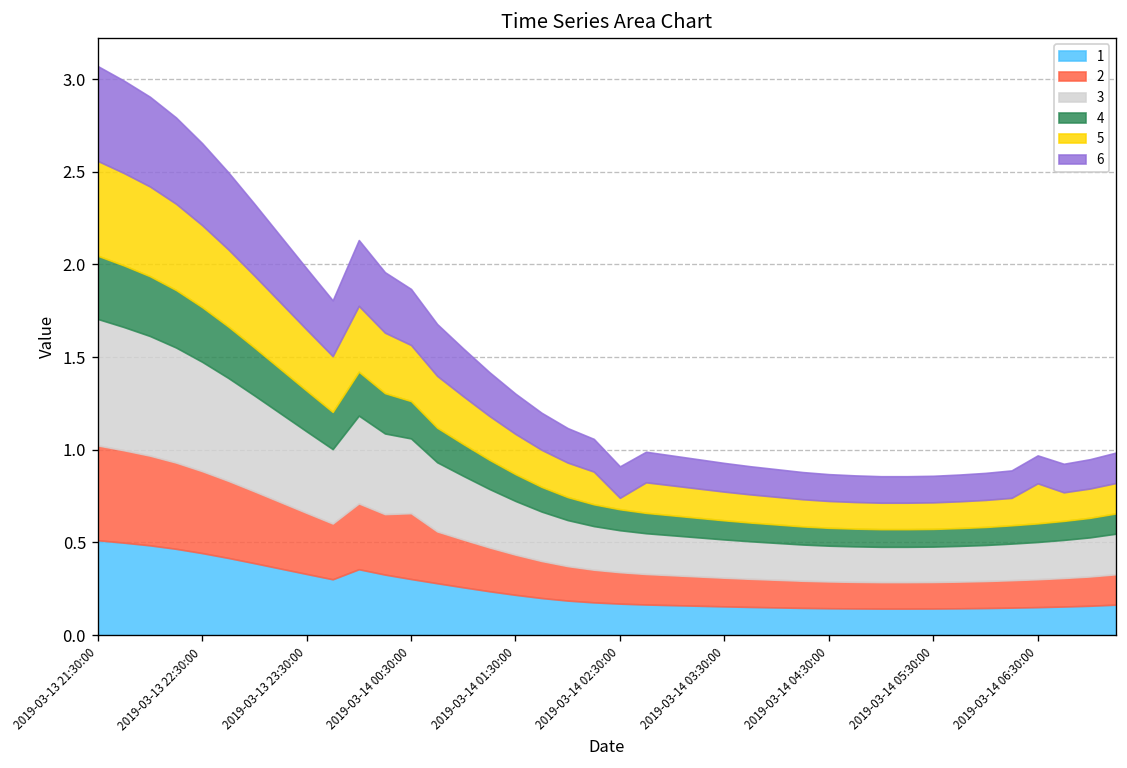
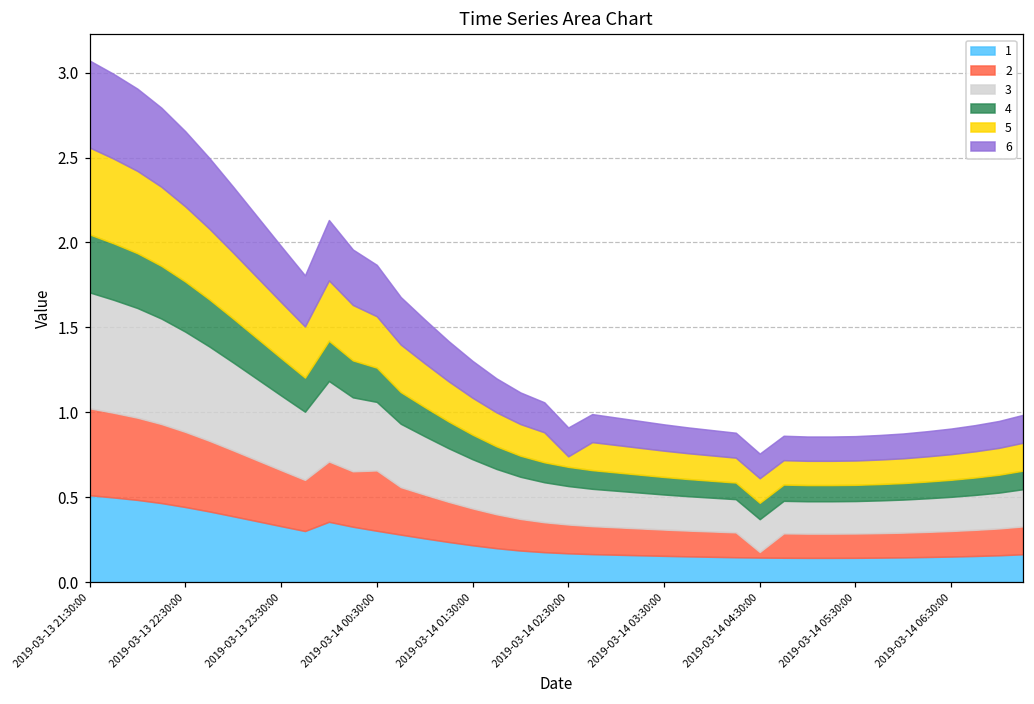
  {
    "1": {
      "2019-03-13 21:30:00": 0.51,
      "2019-03-13 22:30:00": 0.44,
      "2019-03-13 23:30:00": 0.33,
      "2019-03-14 00:30:00": 0.30,
      "2019-03-14 01:30:00": 0.22,
      "2019-03-14 02:30:00": 0.17,
      "2019-03-14 03:30:00": 0.15,
      "2019-03-14 04:30:00": 0.14,
      "2019-03-14 05:30:00": 0.14,
      "2019-03-14 06:30:00": 0.15
    },
    "2": {
      "2019-03-13 21:30:00": 0.51,
      "2019-03-13 22:30:00": 0.44,
      "2019-03-13 23:30:00": 0.33,
      "2019-03-14 00:30:00": 0.36,
      "2019-03-14 01:30:00": 0.22,
      "2019-03-14 02:30:00": 0.17,
      "2019-03-14 03:30:00": 0.15,
-     "2019-03-14 04:30:00": 0.14,
+     "2019-03-14 04:30:00": 0.03,
      "2019-03-14 05:30:00": 0.14,
      "2019-03-14 06:30:00": 0.15
    },
    "3": {
      "2019-03-13 21:30:00": 0.68,
      "2019-03-13 22:30:00": 0.59,
      "2019-03-13 23:30:00": 0.44,
      "2019-03-14 00:30:00": 0.40,
      "2019-03-14 01:30:00": 0.29,
      "2019-03-14 02:30:00": 0.23,
      "2019-03-14 03:30:00": 0.21,
      "2019-03-14 04:30:00": 0.19,
      "2019-03-14 05:30:00": 0.19,
      "2019-03-14 06:30:00": 0.20
    },
    "4": {
      "2019-03-13 21:30:00": 0.34,
      "2019-03-13 22:30:00": 0.29,
      "2019-03-13 23:30:00": 0.22,
      "2019-03-14 00:30:00": 0.20,
      "2019-03-14 01:30:00": 0.14,
      "2019-03-14 02:30:00": 0.11,
      "2019-03-14 03:30:00": 0.10,
      "2019-03-14 04:30:00": 0.10,
      "2019-03-14 05:30:00": 0.10,
      "2019-03-14 06:30:00": 0.10
    },
    "5": {
      "2019-03-13 21:30:00": 0.51,
      "2019-03-13 22:30:00": 0.44,
      "2019-03-13 23:30:00": 0.33,
      "2019-03-14 00:30:00": 0.30,
      "2019-03-14 01:30:00": 0.22,
      "2019-03-14 02:30:00": 0.06,
      "2019-03-14 03:30:00": 0.15,
      "2019-03-14 04:30:00": 0.14,
      "2019-03-14 05:30:00": 0.14,
-     "2019-03-14 06:30:00": 0.22
+     "2019-03-14 06:30:00": 0.15
    },
    "6": {
      "2019-03-13 21:30:00": 0.51,
      "2019-03-13 22:30:00": 0.44,
      "2019-03-13 23:30:00": 0.33,
      "2019-03-14 00:30:00": 0.30,
      "2019-03-14 01:30:00": 0.22,
      "2019-03-14 02:30:00": 0.17,
      "2019-03-14 03:30:00": 0.15,
      "2019-03-14 04:30:00": 0.14,
      "2019-03-14 05:30:00": 0.14,
      "2019-03-14 06:30:00": 0.15
    }
  }
